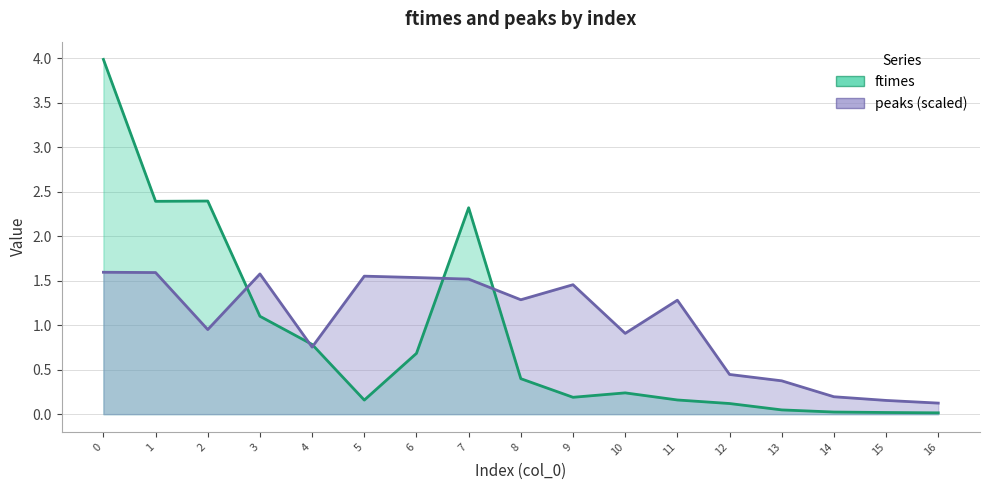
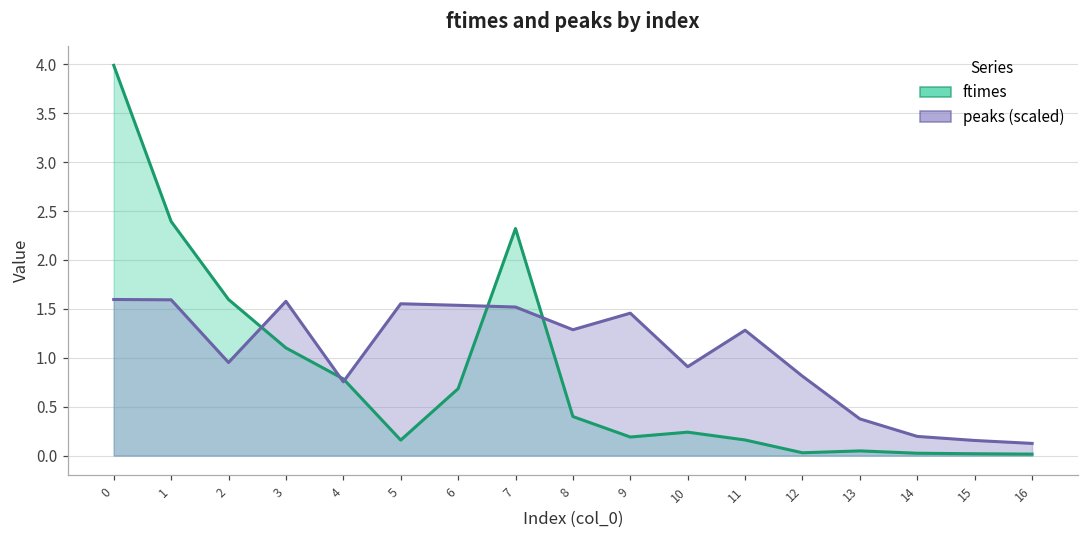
  {
    "ftimes": {
      "0": 4.0,
      "1": 2.4,
-     "2": 2.4,
+     "2": 1.6,
      "3": 1.1,
      "4": 0.8,
      "5": 0.2,
      "6": 0.7,
      "7": 2.3,
      "8": 0.4,
      "9": 0.2,
      "10": 0.2,
      "11": 0.2,
-     "12": 0.1,
+     "12": 0.0,
      "13": 0.0,
      "14": 0.0,
      "15": 0.0,
      "16": 0.0
    },
    "peaks (scaled)": {
      "0": 1.6,
      "1": 1.6,
      "2": 1.0,
      "3": 1.6,
      "4": 0.8,
      "5": 1.6,
      "6": 1.5,
      "7": 1.5,
      "8": 1.3,
      "9": 1.5,
      "10": 0.9,
      "11": 1.3,
-     "12": 0.4,
+     "12": 0.8,
      "13": 0.4,
      "14": 0.2,
      "15": 0.2,
      "16": 0.1
    }
  }
